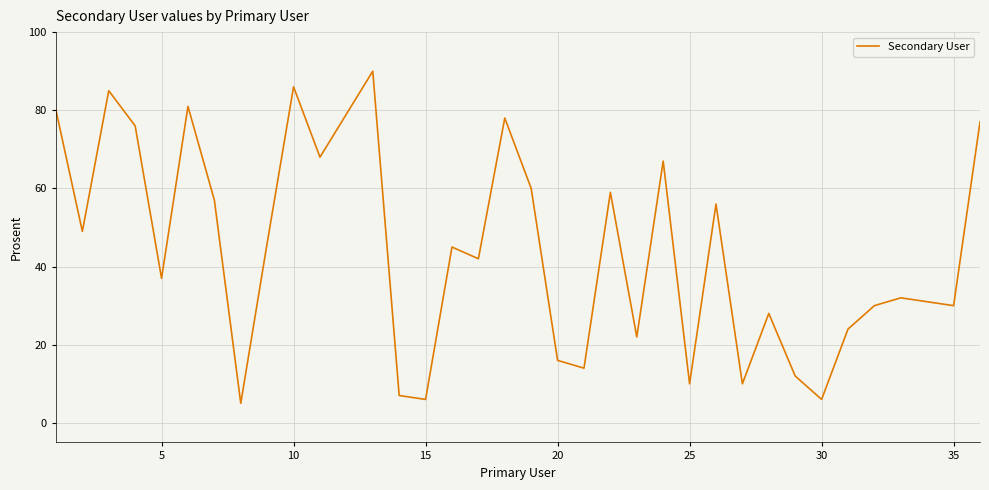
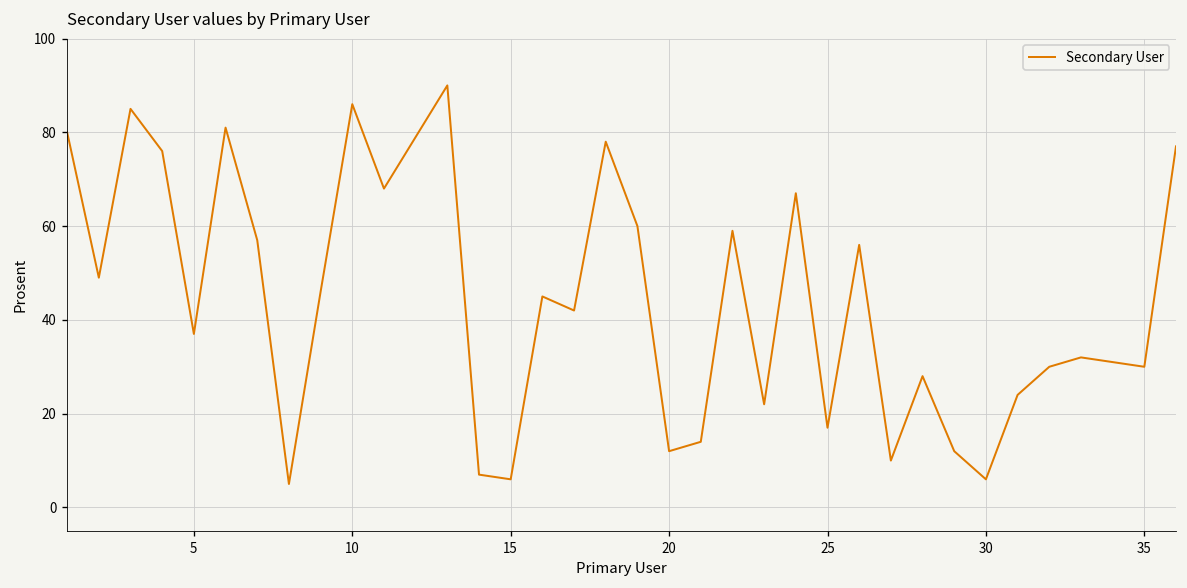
  {
    "5": 37,
    "10": 86,
    "15": 6,
-   "20": 16,
-   "25": 10,
+   "20": 12,
+   "25": 17,
    "30": 6,
    "35": 30
  }
